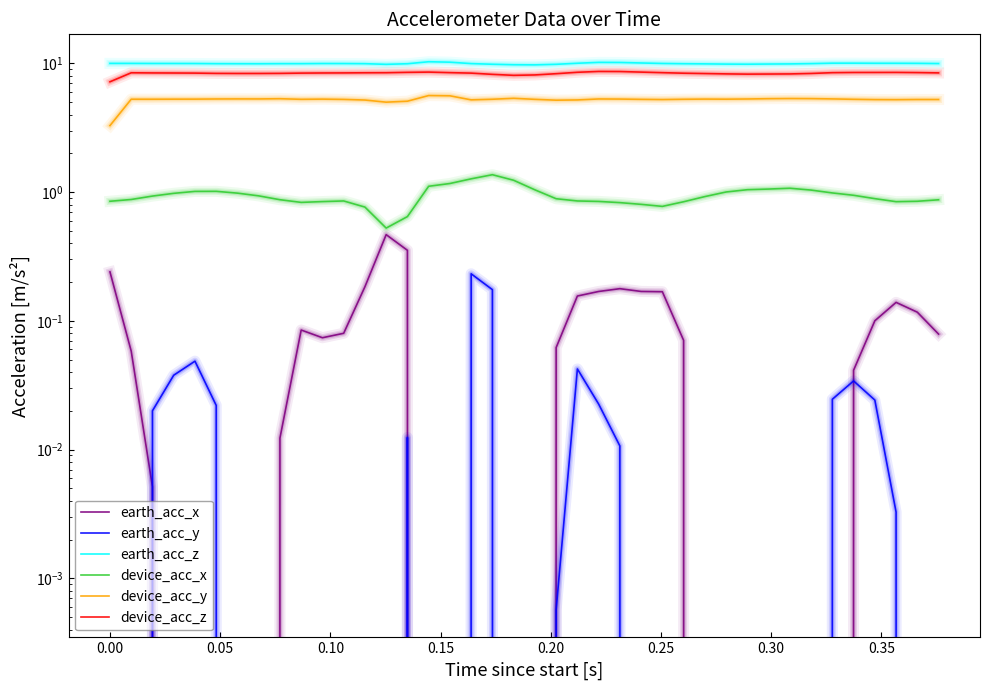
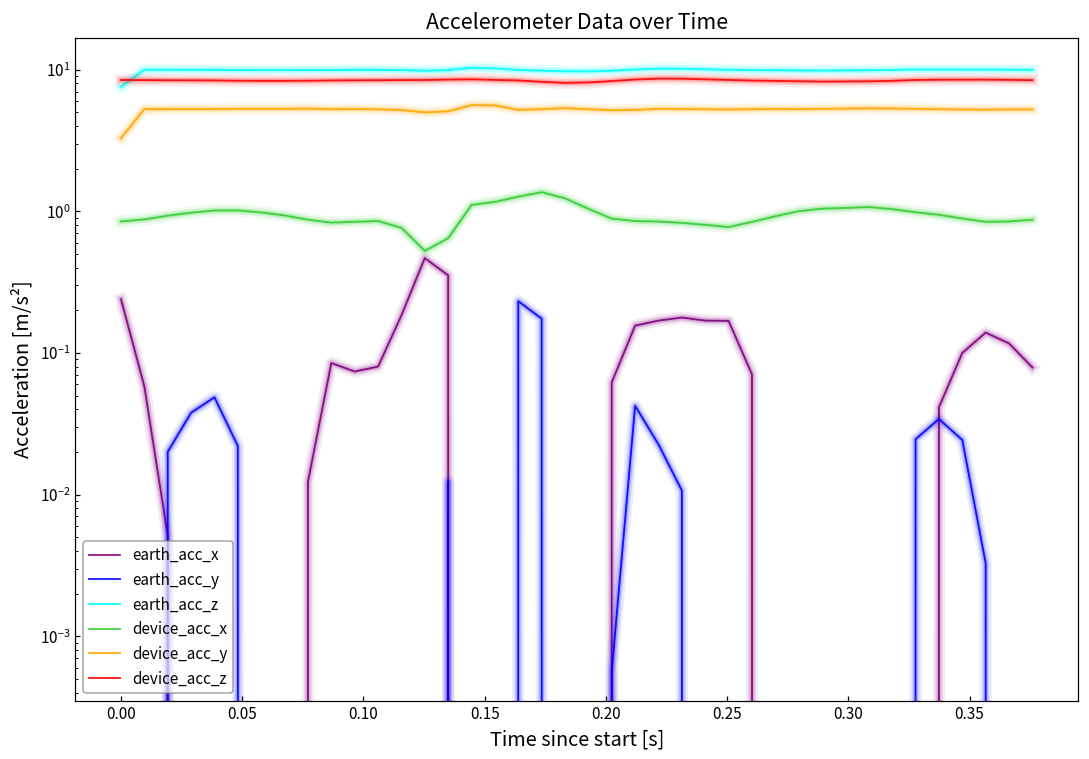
  {
    "earth_acc_x": {
      "0.00": 0.24
    },
    "earth_acc_z": {
-     "0.00": 10
+     "0.00": 8
    },
    "device_acc_x": {
      "0.00": 0.8
    },
    "device_acc_y": {
      "0.00": 3.3
    },
    "device_acc_z": {
-     "0.00": 7
+     "0.00": 8
    }
  }
